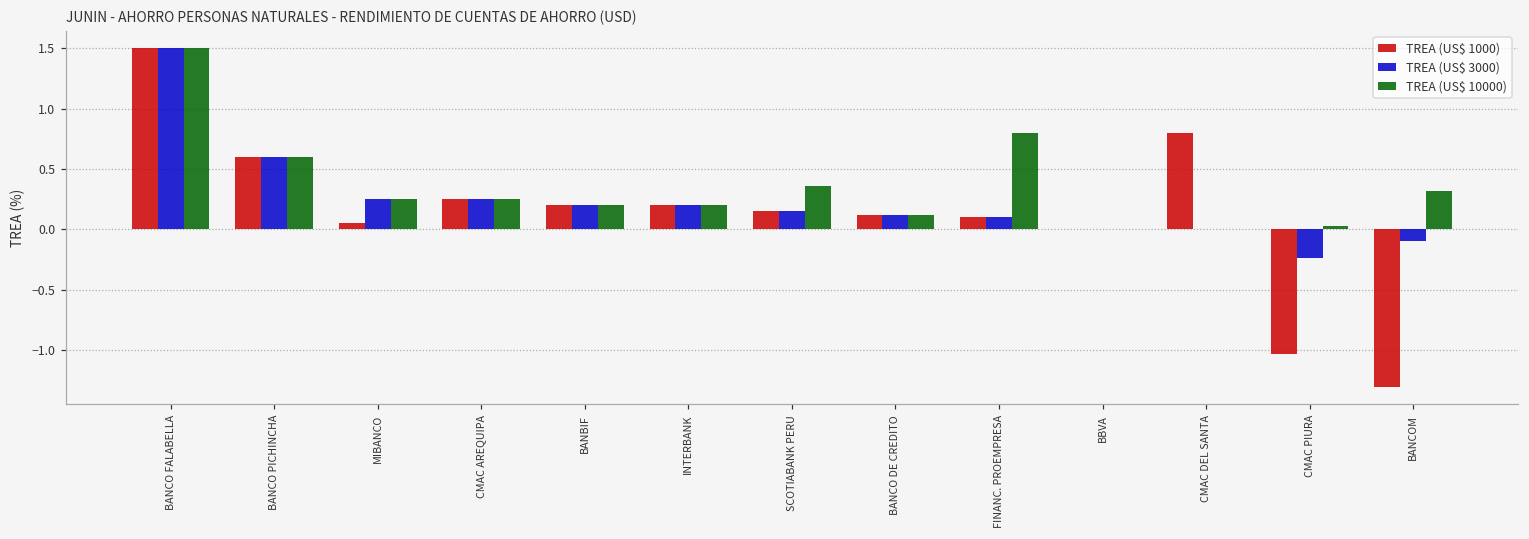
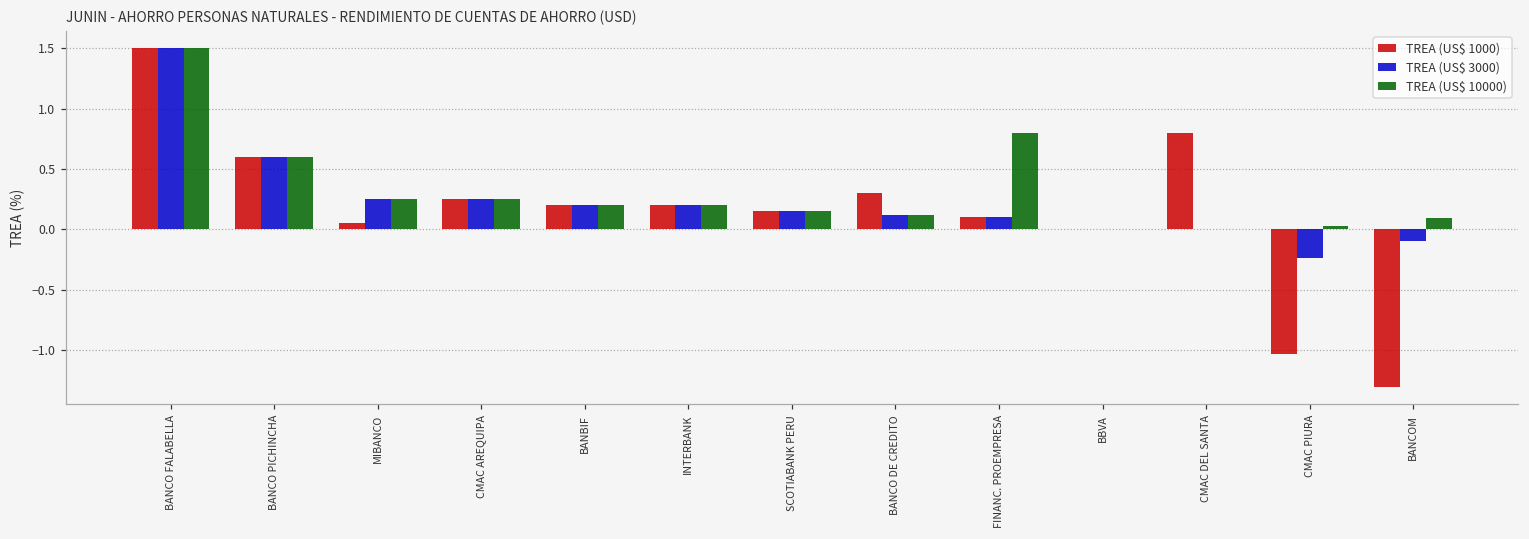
  {
    "TREA (US$ 1000)": {
      "BANCO FALABELLA": 1.50,
      "BANCO PICHINCHA": 0.60,
      "MIBANCO": 0.05,
      "CMAC AREQUIPA": 0.25,
      "BANBIF": 0.20,
      "INTERBANK": 0.20,
      "SCOTIABANK PERU": 0.15,
-     "BANCO DE CREDITO": 0.12,
+     "BANCO DE CREDITO": 0.30,
      "FINANC. PROEMPRESA": 0.10,
      "BBVA": 0.00,
      "CMAC DEL SANTA": 0.80,
      "CMAC PIURA": -1.03,
      "BANCOM": -1.31
    },
    "TREA (US$ 3000)": {
      "BANCO FALABELLA": 1.50,
      "BANCO PICHINCHA": 0.60,
      "MIBANCO": 0.25,
      "CMAC AREQUIPA": 0.25,
      "BANBIF": 0.20,
      "INTERBANK": 0.20,
      "SCOTIABANK PERU": 0.15,
      "BANCO DE CREDITO": 0.12,
      "FINANC. PROEMPRESA": 0.10,
      "BBVA": 0.00,
      "CMAC DEL SANTA": 0.00,
      "CMAC PIURA": -0.24,
      "BANCOM": -0.10
    },
    "TREA (US$ 10000)": {
      "BANCO FALABELLA": 1.50,
      "BANCO PICHINCHA": 0.60,
      "MIBANCO": 0.25,
      "CMAC AREQUIPA": 0.25,
      "BANBIF": 0.20,
      "INTERBANK": 0.20,
-     "SCOTIABANK PERU": 0.36,
+     "SCOTIABANK PERU": 0.15,
      "BANCO DE CREDITO": 0.12,
      "FINANC. PROEMPRESA": 0.80,
      "BBVA": 0.00,
      "CMAC DEL SANTA": 0.00,
      "CMAC PIURA": 0.03,
-     "BANCOM": 0.32
+     "BANCOM": 0.09
    }
  }
